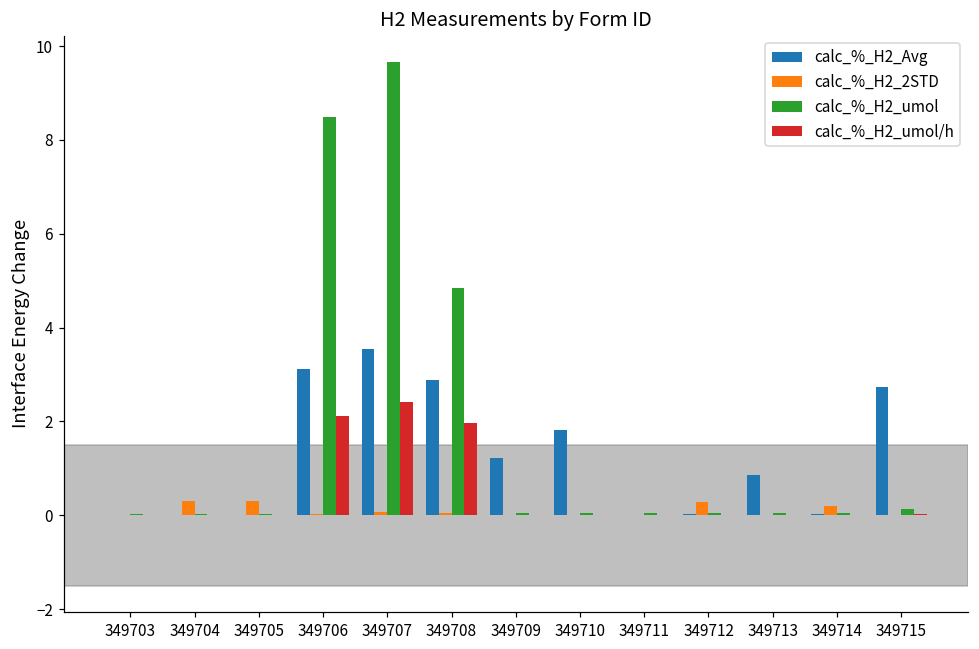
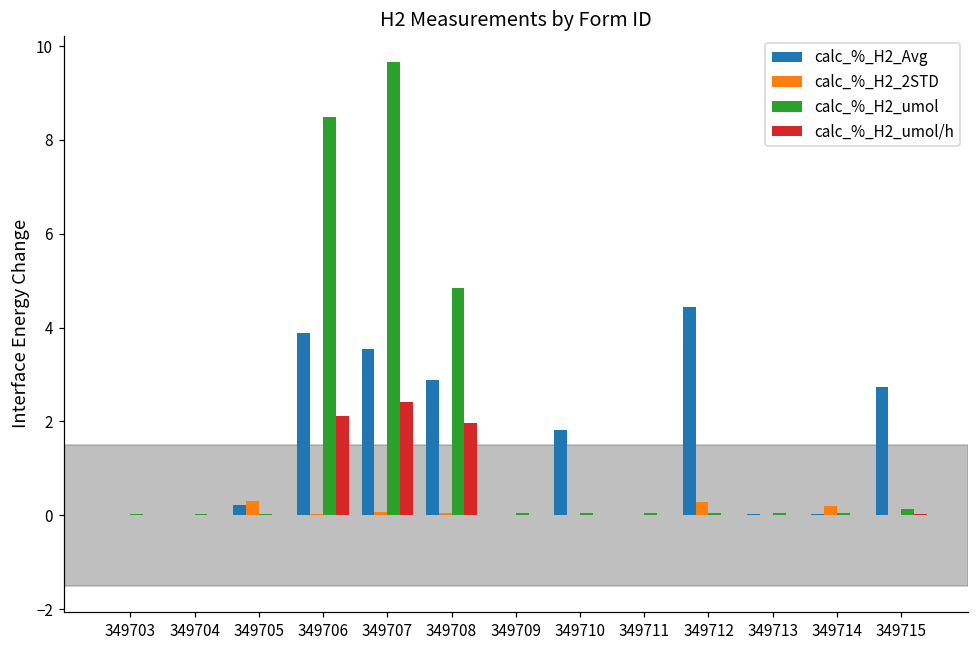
  {
    "calc_%_H2_Avg": {
-     "349705": 0.0,
-     "349706": 3.1,
+     "349705": 0.2,
+     "349706": 3.9,
      "349707": 3.5,
      "349708": 2.9,
-     "349709": 1.2,
+     "349709": 0.0,
      "349710": 1.8,
-     "349712": 0.0,
-     "349713": 0.9,
+     "349712": 4.4,
+     "349713": 0.0,
      "349715": 2.7
    },
    "calc_%_H2_2STD": {
-     "349704": 0.3,
+     "349704": 0.0,
      "349705": 0.3,
      "349707": 0.1,
      "349712": 0.3,
      "349714": 0.2
    },
    "calc_%_H2_umol": {
      "349706": 8.5,
      "349707": 9.7,
      "349708": 4.9,
      "349715": 0.1
    },
    "calc_%_H2_umol/h": {
      "349706": 2.1,
      "349707": 2.4,
      "349708": 2.0
    }
  }
